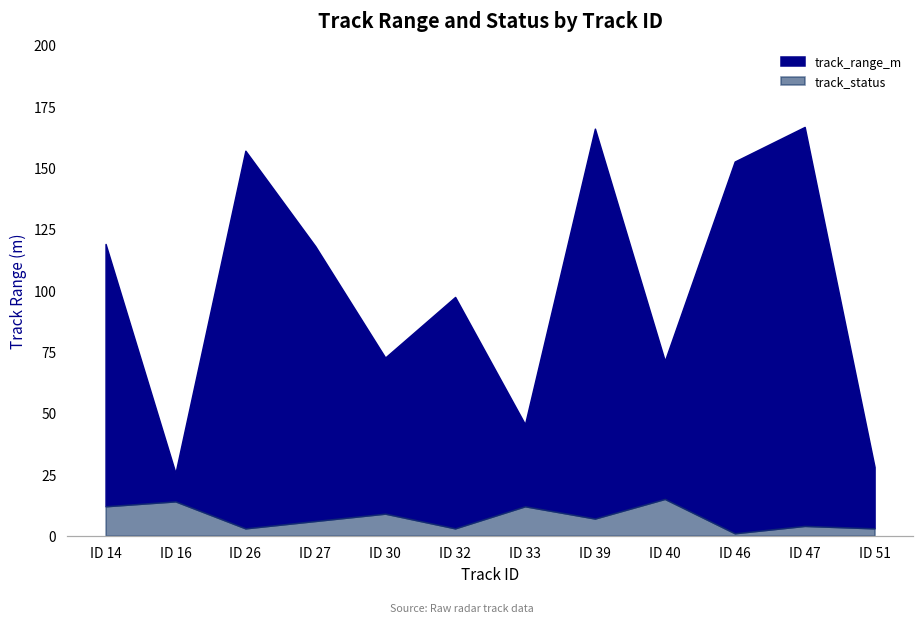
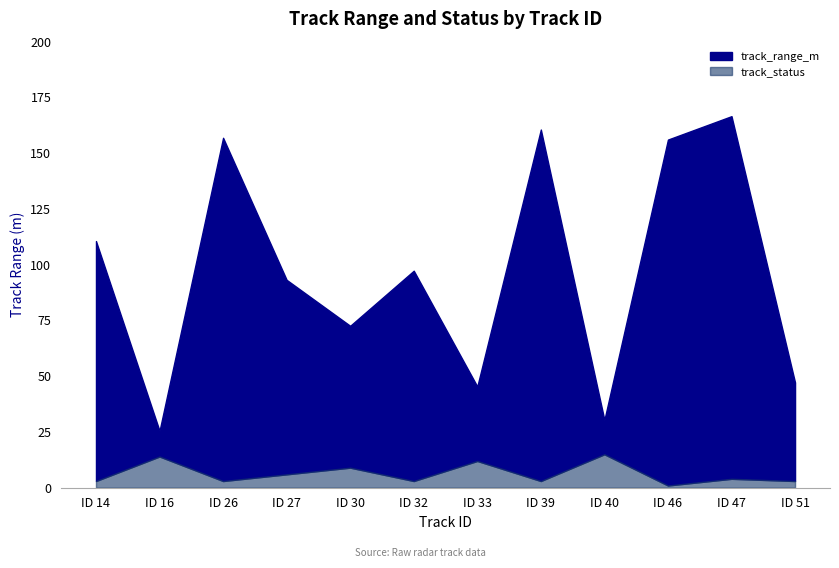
  {
    "track_range_m": {
-     "ID 14": 119,
+     "ID 14": 111,
      "ID 16": 26,
      "ID 26": 157,
-     "ID 27": 118,
+     "ID 27": 93,
      "ID 30": 73,
      "ID 32": 97,
      "ID 33": 45,
-     "ID 39": 166,
-     "ID 40": 71,
-     "ID 46": 153,
+     "ID 39": 161,
+     "ID 40": 30,
+     "ID 46": 156,
      "ID 47": 167,
-     "ID 51": 28
+     "ID 51": 47
    },
    "track_status": {
-     "ID 14": 12,
+     "ID 14": 3,
      "ID 16": 14,
      "ID 26": 3,
      "ID 27": 6,
      "ID 30": 9,
      "ID 32": 3,
      "ID 33": 12,
-     "ID 39": 7,
+     "ID 39": 3,
      "ID 40": 15,
      "ID 46": 1,
      "ID 47": 4,
      "ID 51": 3
    }
  }
